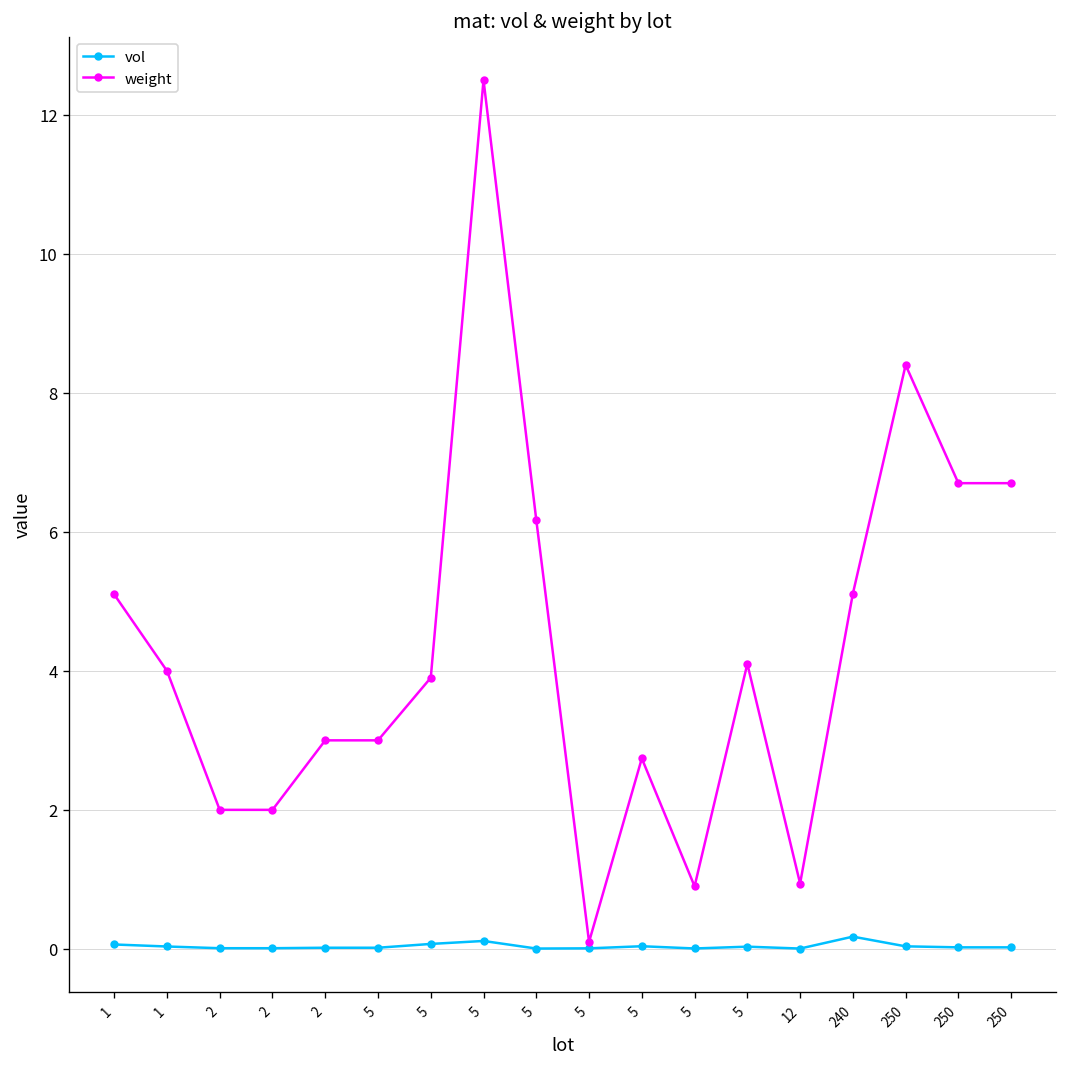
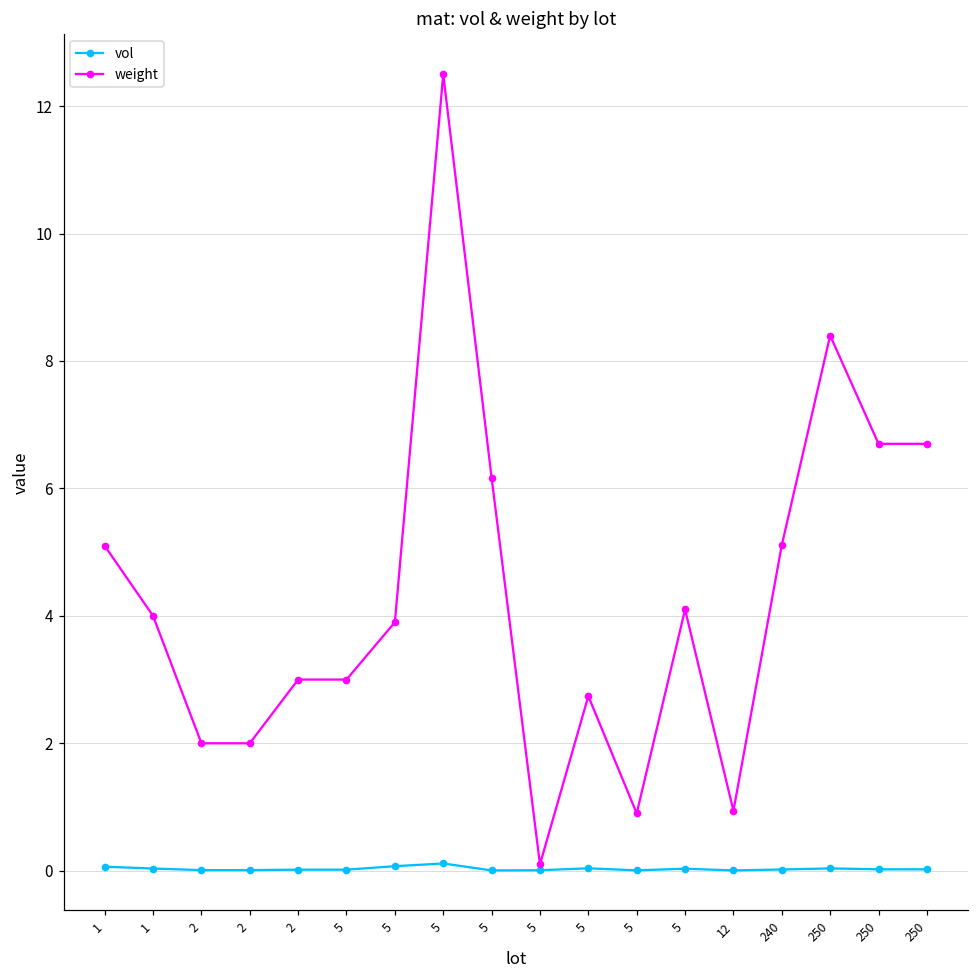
  {
    "vol": {
      "12": 0.0,
-     "240": 0.2
+     "240": 0.0
    },
    "weight": {
      "12": 0.9,
      "240": 5.1
    }
  }
